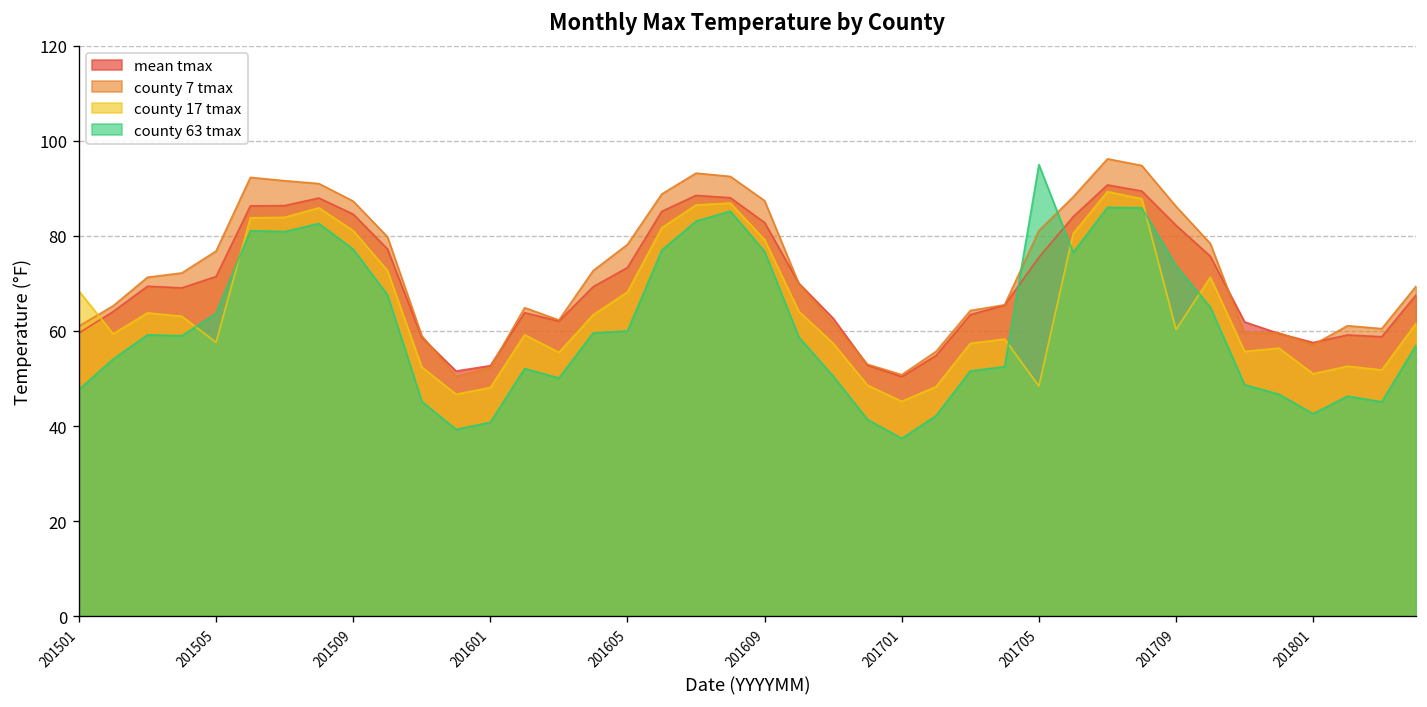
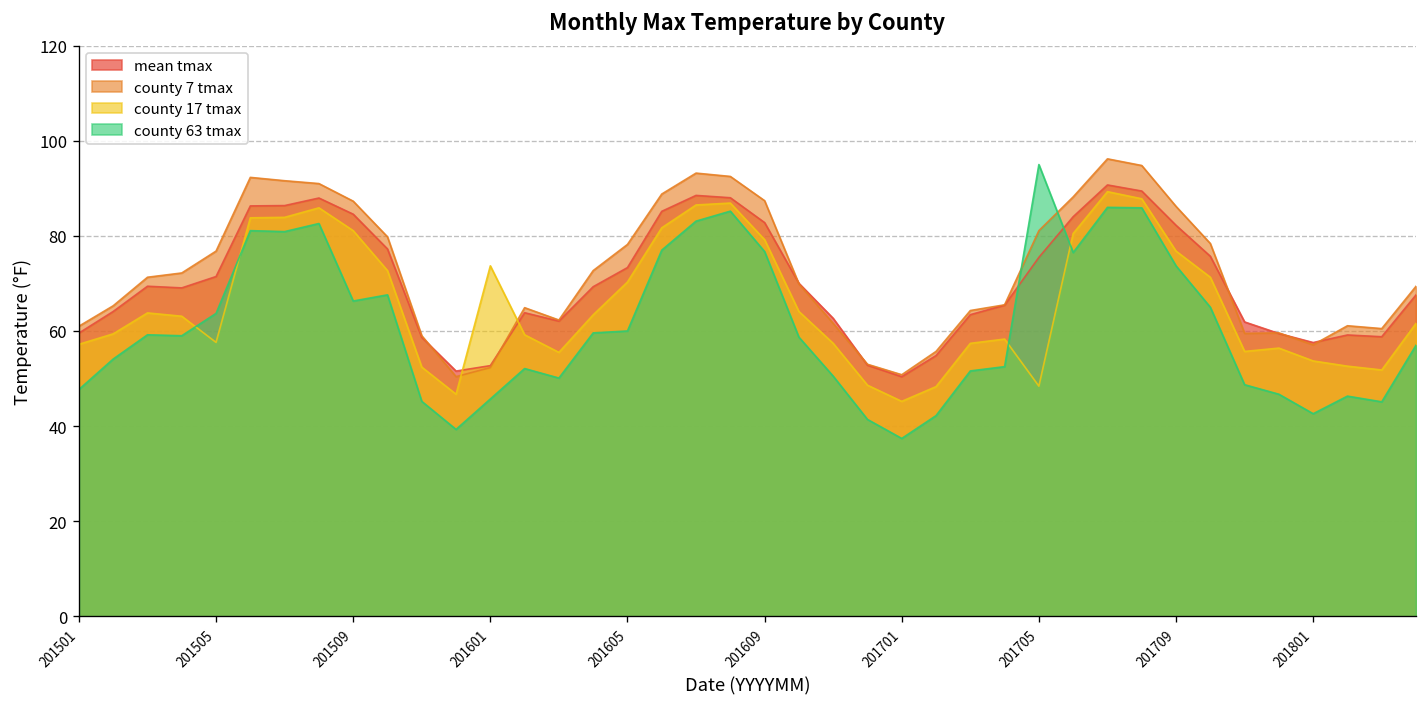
  {
    "county 17 tmax": {
-     "201501": 68,
+     "201501": 57,
      "201505": 58,
      "201509": 81,
-     "201601": 48,
-     "201605": 68,
+     "201601": 74,
+     "201605": 70,
      "201609": 79,
      "201701": 45,
      "201705": 48,
-     "201709": 60,
-     "201801": 51
+     "201709": 77,
+     "201801": 54
    },
    "county 63 tmax": {
      "201501": 48,
      "201505": 64,
-     "201509": 77,
-     "201601": 41,
+     "201509": 66,
+     "201601": 46,
      "201605": 60,
      "201609": 77,
      "201701": 37,
      "201705": 95,
      "201709": 74,
      "201801": 43
    }
  }
